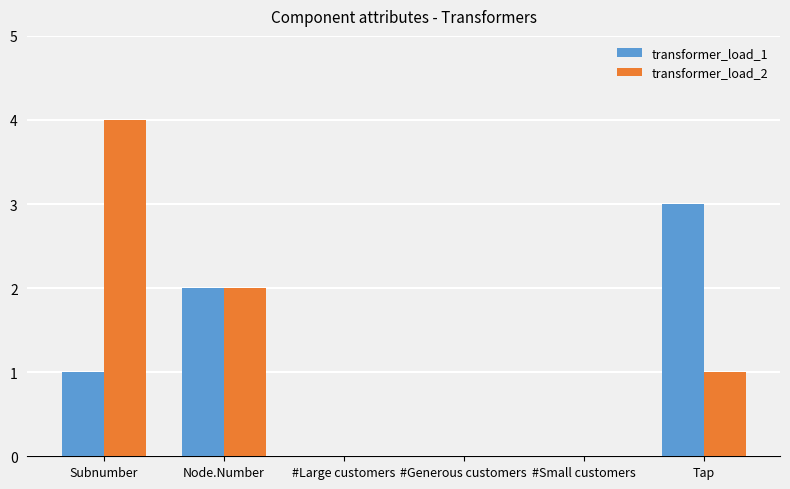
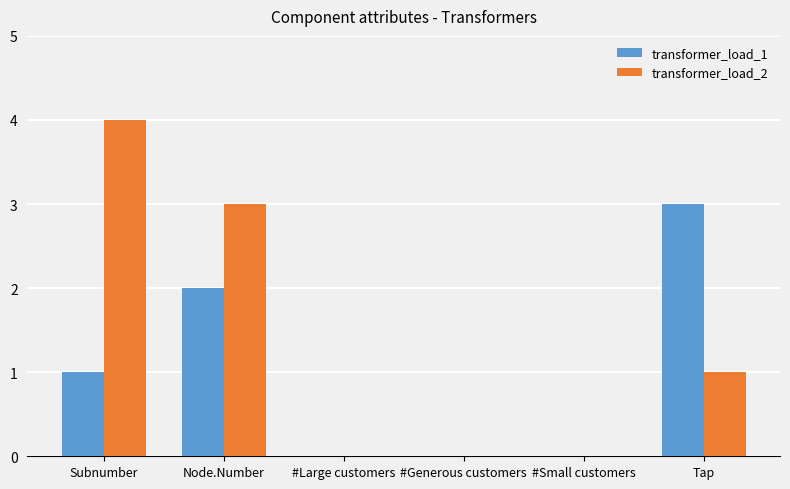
  {
    "transformer_load_1": {
      "Subnumber": 1,
      "Node.Number": 2,
      "#Large customers": 0,
      "#Generous customers": 0,
      "#Small customers": 0,
      "Tap": 3
    },
    "transformer_load_2": {
      "Subnumber": 4,
-     "Node.Number": 2,
+     "Node.Number": 3,
      "#Large customers": 0,
      "#Generous customers": 0,
      "#Small customers": 0,
      "Tap": 1
    }
  }
